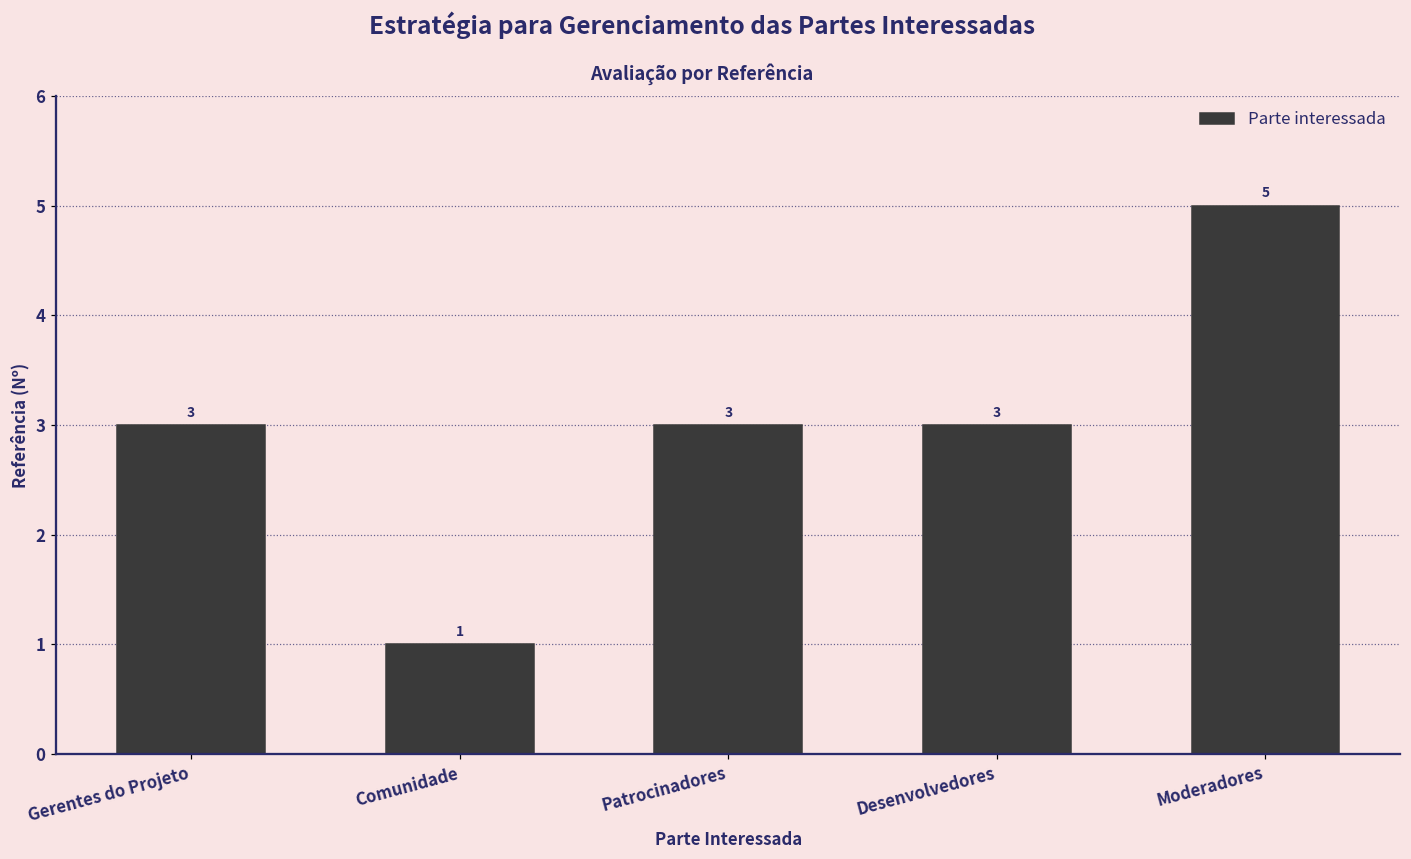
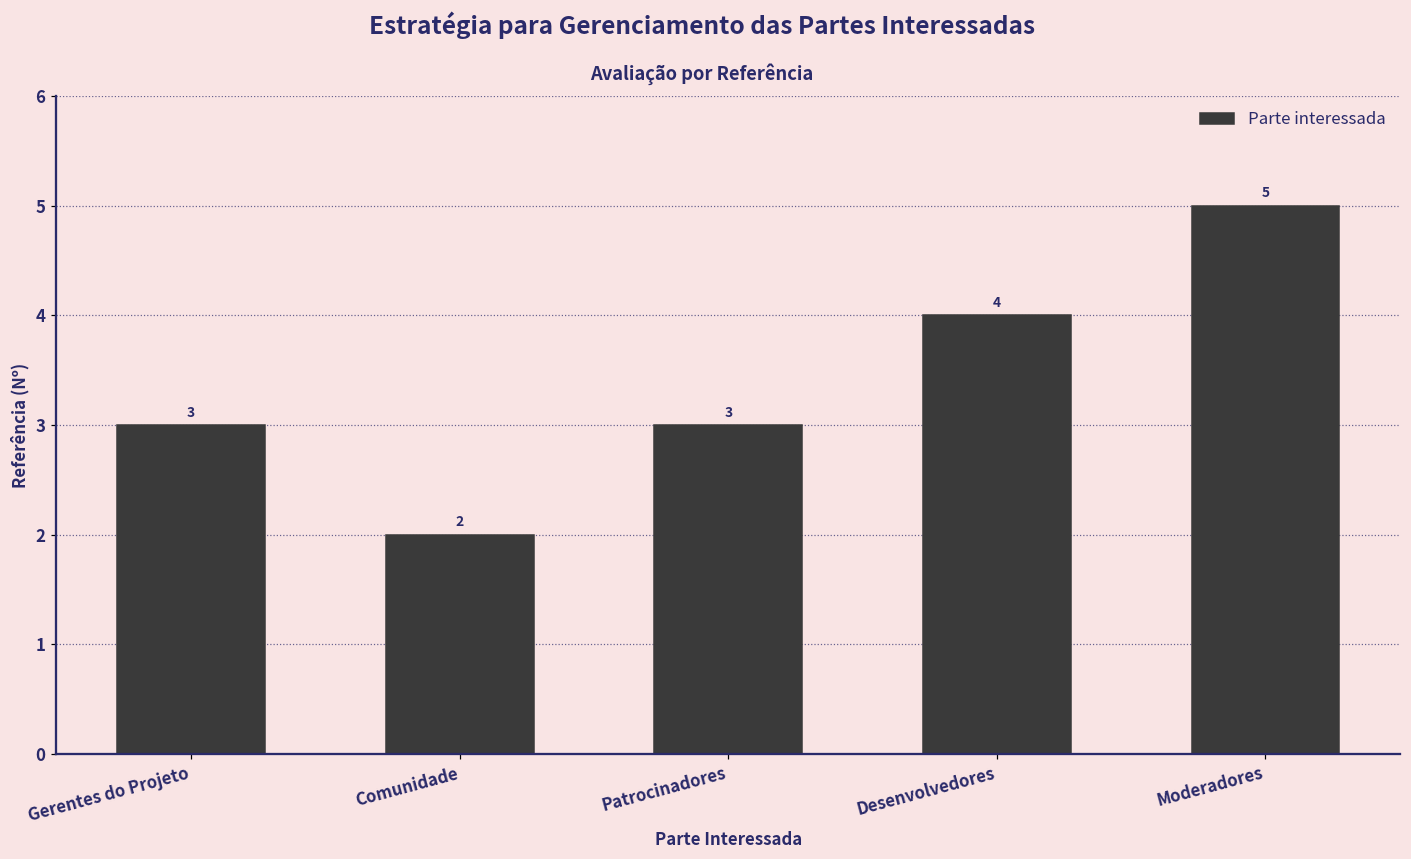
  {
    "Gerentes do Projeto": 3,
-   "Comunidade": 1,
+   "Comunidade": 2,
    "Patrocinadores": 3,
-   "Desenvolvedores": 3,
+   "Desenvolvedores": 4,
    "Moderadores": 5
  }
